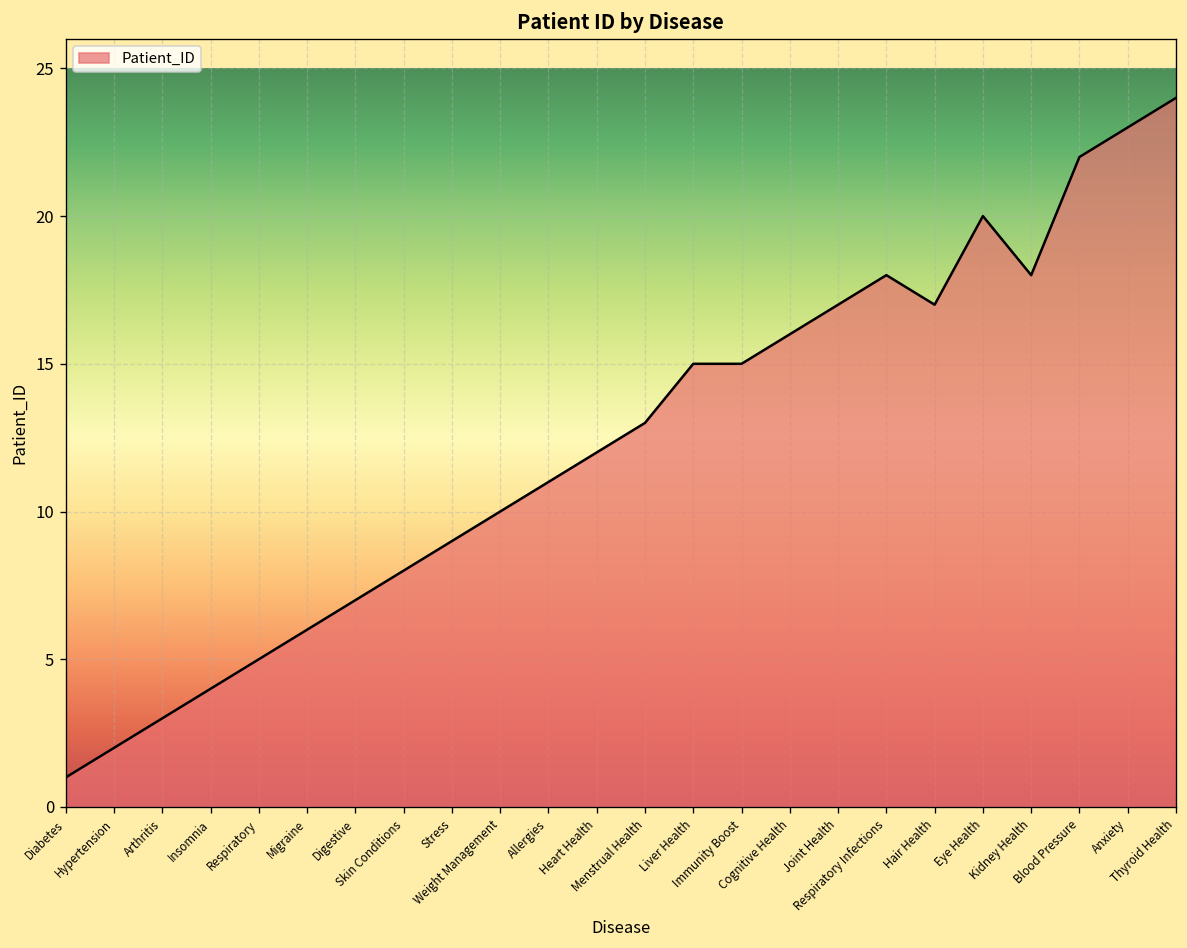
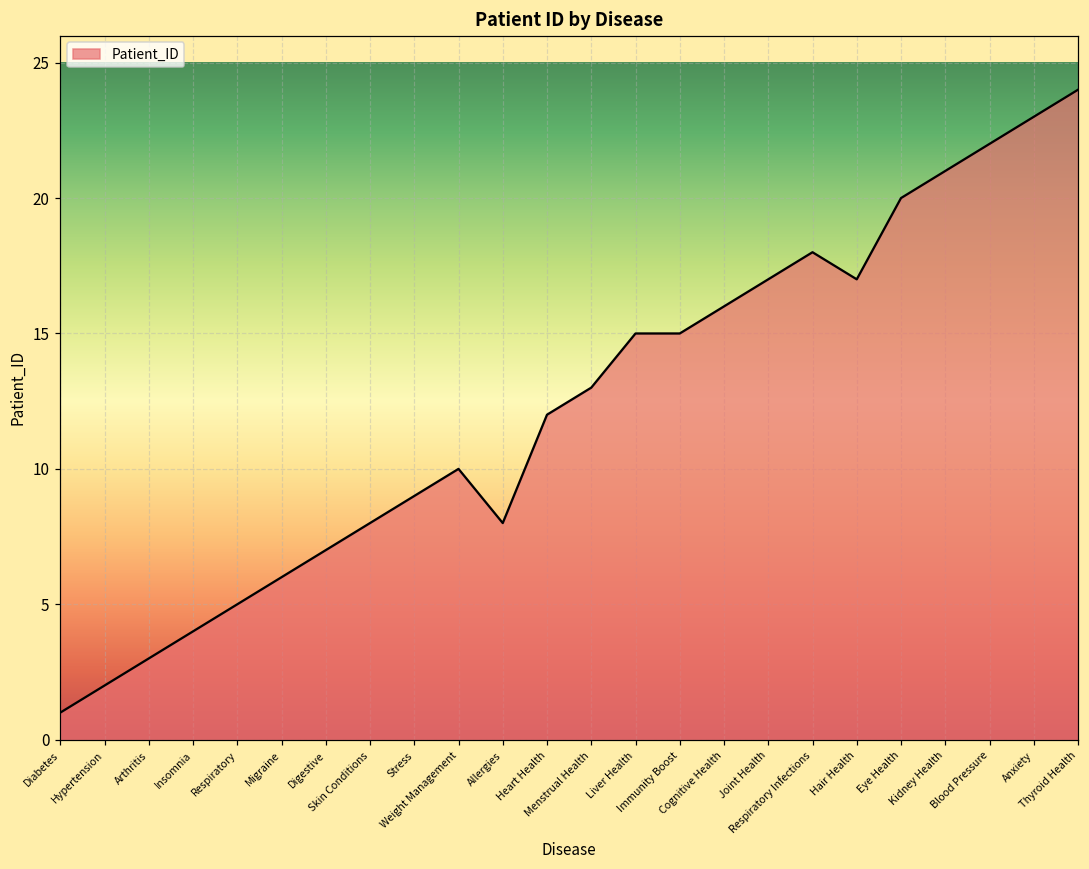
  {
    "Diabetes": 1,
    "Hypertension": 2,
    "Arthritis": 3,
    "Insomnia": 4,
    "Respiratory": 5,
    "Migraine": 6,
    "Digestive": 7,
    "Skin Conditions": 8,
    "Stress": 9,
    "Weight Management": 10,
-   "Allergies": 11,
+   "Allergies": 8,
    "Heart Health": 12,
    "Menstrual Health": 13,
    "Liver Health": 15,
    "Immunity Boost": 15,
    "Cognitive Health": 16,
    "Joint Health": 17,
    "Respiratory Infections": 18,
    "Hair Health": 17,
    "Eye Health": 20,
-   "Kidney Health": 18,
+   "Kidney Health": 21,
    "Blood Pressure": 22,
    "Anxiety": 23,
    "Thyroid Health": 24
  }
